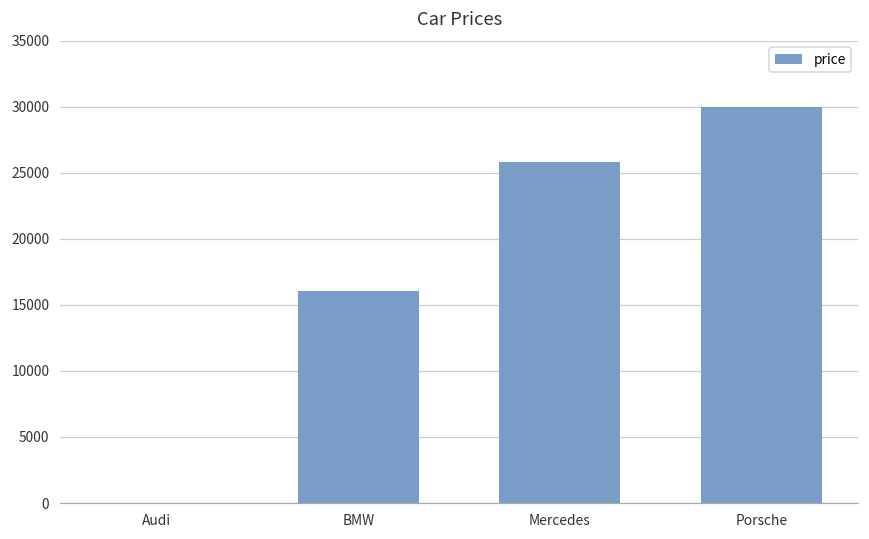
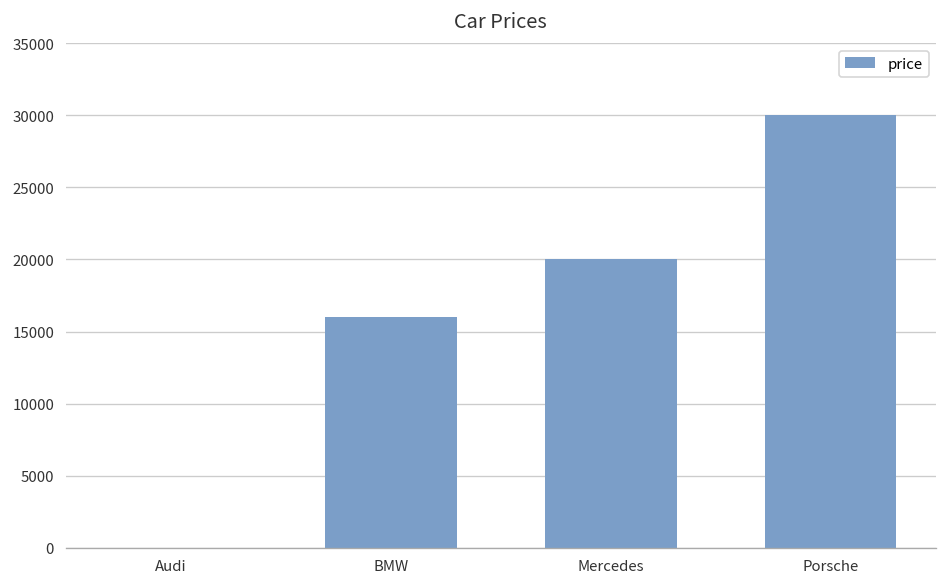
  {
    "Audi": 0,
    "BMW": 16000,
-   "Mercedes": 25800,
+   "Mercedes": 20000,
    "Porsche": 30000
  }
